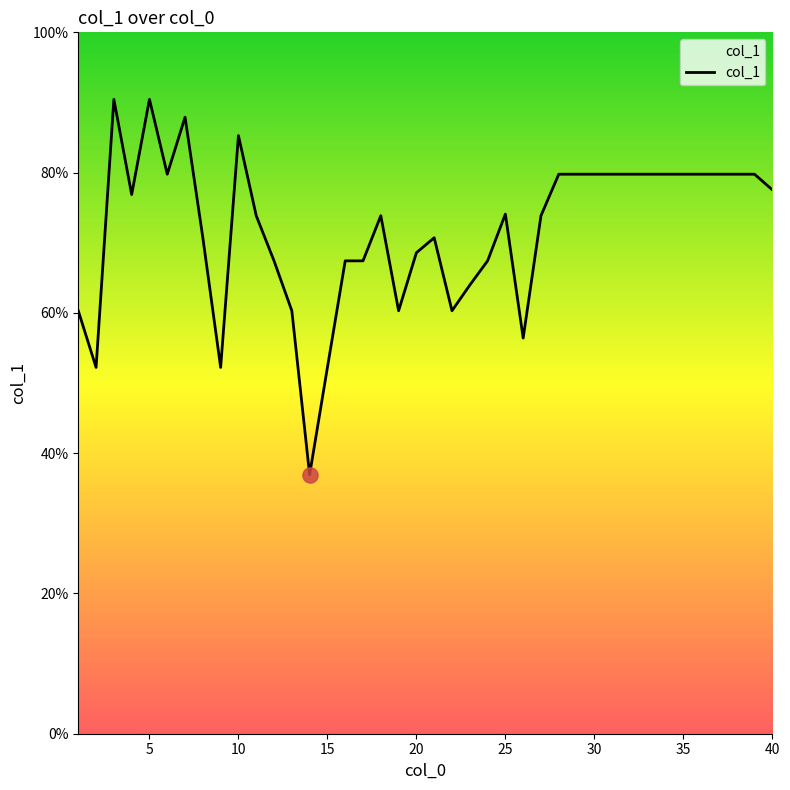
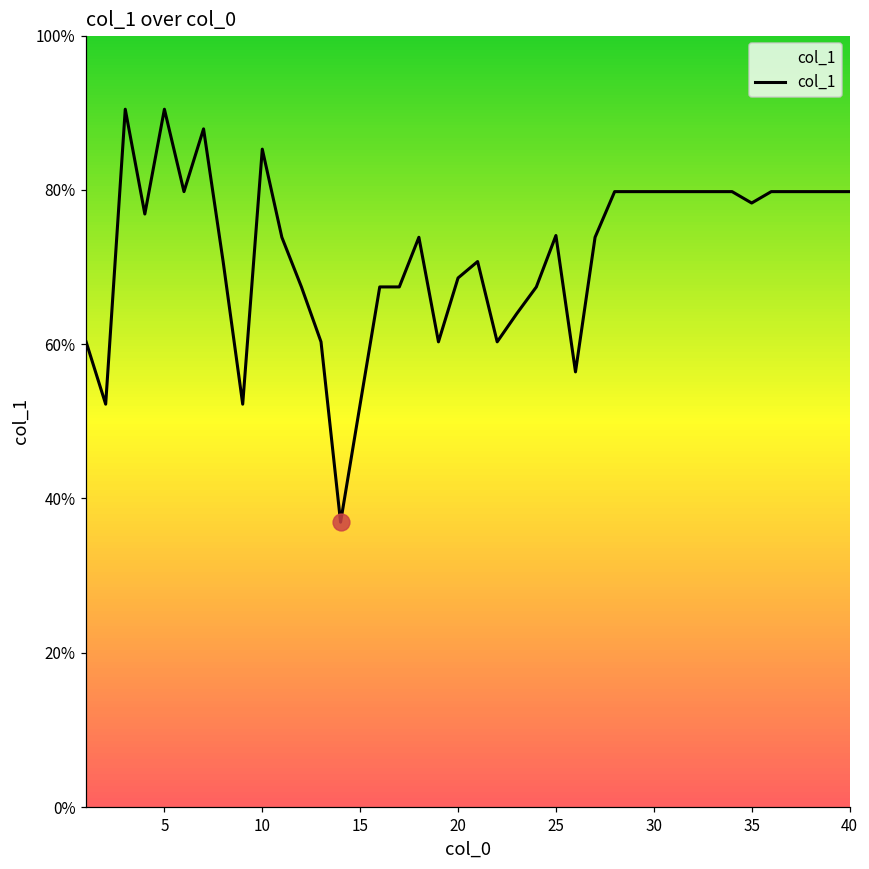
  {
    "col_1": {
      "5": "90%",
      "10": "85%",
      "15": "52%",
      "20": "69%",
      "25": "74%",
      "30": "80%",
-     "35": "80%",
-     "40": "78%"
+     "35": "78%",
+     "40": "80%"
    }
  }
